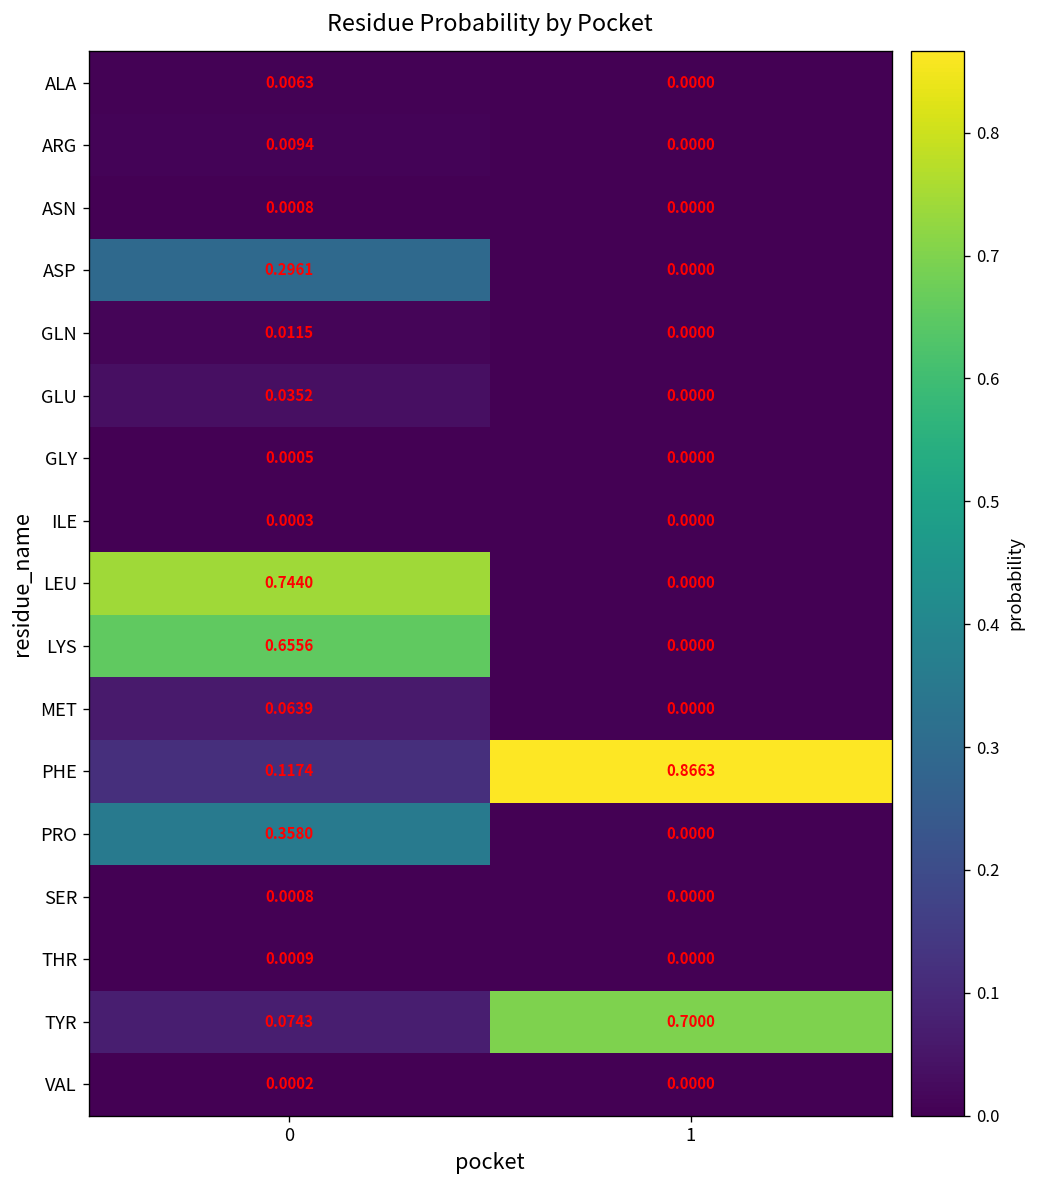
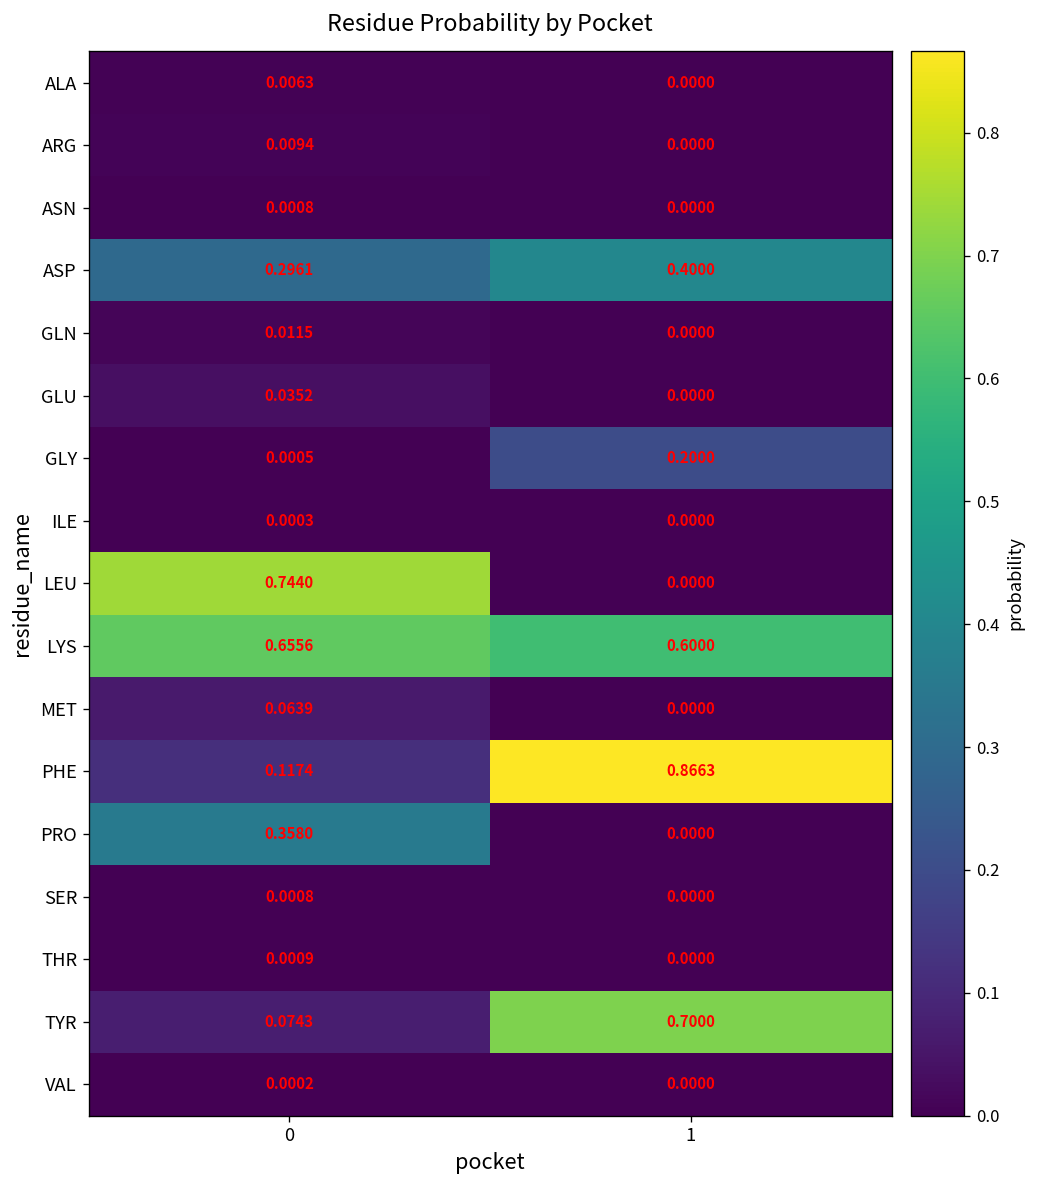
  {
    "ALA": {
      "0": 0.0063,
      "1": 0.0000
    },
    "ARG": {
      "0": 0.0094,
      "1": 0.0000
    },
    "ASN": {
      "0": 0.0008,
      "1": 0.0000
    },
    "ASP": {
      "0": 0.2961,
-     "1": 0.0000
+     "1": 0.4000
    },
    "GLN": {
      "0": 0.0115,
      "1": 0.0000
    },
    "GLU": {
      "0": 0.0352,
      "1": 0.0000
    },
    "GLY": {
      "0": 0.0005,
-     "1": 0.0000
+     "1": 0.2000
    },
    "ILE": {
      "0": 0.0003,
      "1": 0.0000
    },
    "LEU": {
      "0": 0.7440,
      "1": 0.0000
    },
    "LYS": {
      "0": 0.6556,
-     "1": 0.0000
+     "1": 0.6000
    },
    "MET": {
      "0": 0.0639,
      "1": 0.0000
    },
    "PHE": {
      "0": 0.1174,
      "1": 0.8663
    },
    "PRO": {
      "0": 0.3580,
      "1": 0.0000
    },
    "SER": {
      "0": 0.0008,
      "1": 0.0000
    },
    "THR": {
      "0": 0.0009,
      "1": 0.0000
    },
    "TYR": {
      "0": 0.0743,
      "1": 0.7000
    },
    "VAL": {
      "0": 0.0002,
      "1": 0.0000
    }
  }
